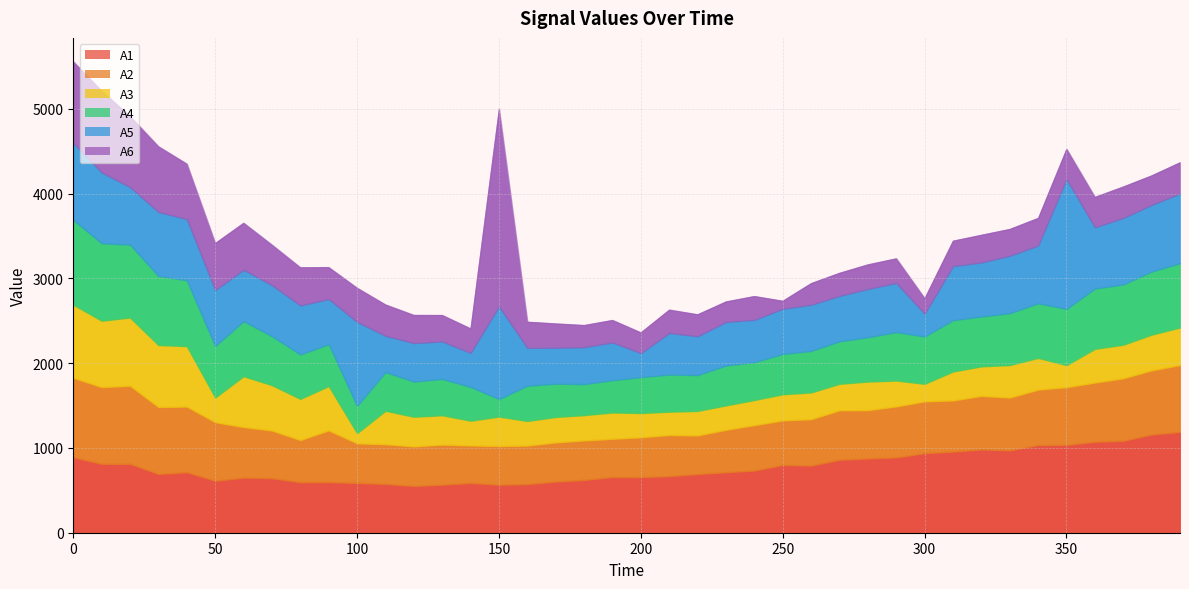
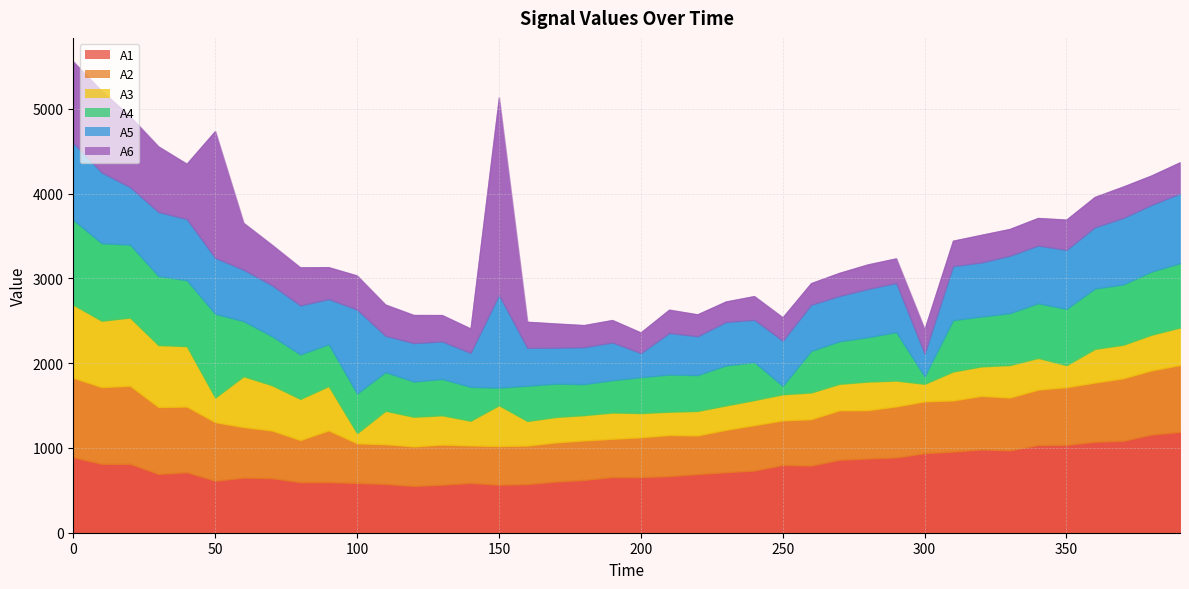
  {
    "A3": {
      "0": 900,
      "50": 300,
      "100": 100,
-     "150": 300,
+     "150": 500,
      "200": 300,
      "250": 300,
      "300": 200,
      "350": 300
    },
    "A4": {
      "0": 1000,
-     "50": 600,
-     "100": 300,
+     "50": 1000,
+     "100": 500,
      "150": 200,
      "200": 400,
-     "250": 500,
-     "300": 600,
+     "250": 100,
+     "300": 100,
      "350": 700
    },
    "A5": {
      "0": 900,
      "50": 700,
      "100": 1000,
      "150": 1100,
      "200": 300,
      "250": 500,
      "300": 300,
-     "350": 1500
+     "350": 700
    },
    "A6": {
      "0": 1000,
-     "50": 600,
+     "50": 1500,
      "100": 400,
      "150": 2300,
      "200": 200,
-     "250": 100,
-     "300": 200,
+     "250": 300,
+     "300": 300,
      "350": 400
    }
  }
